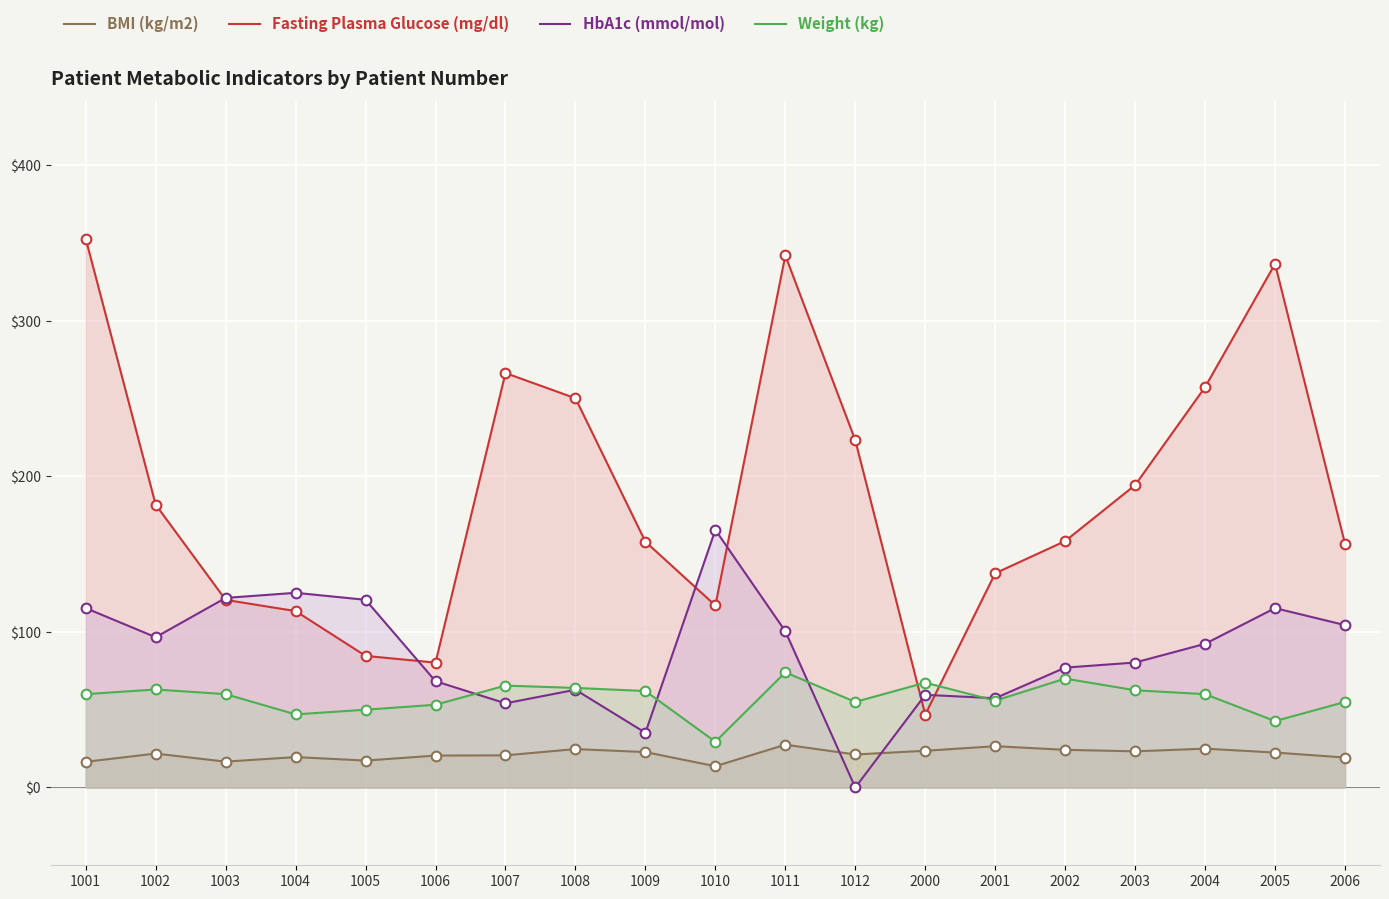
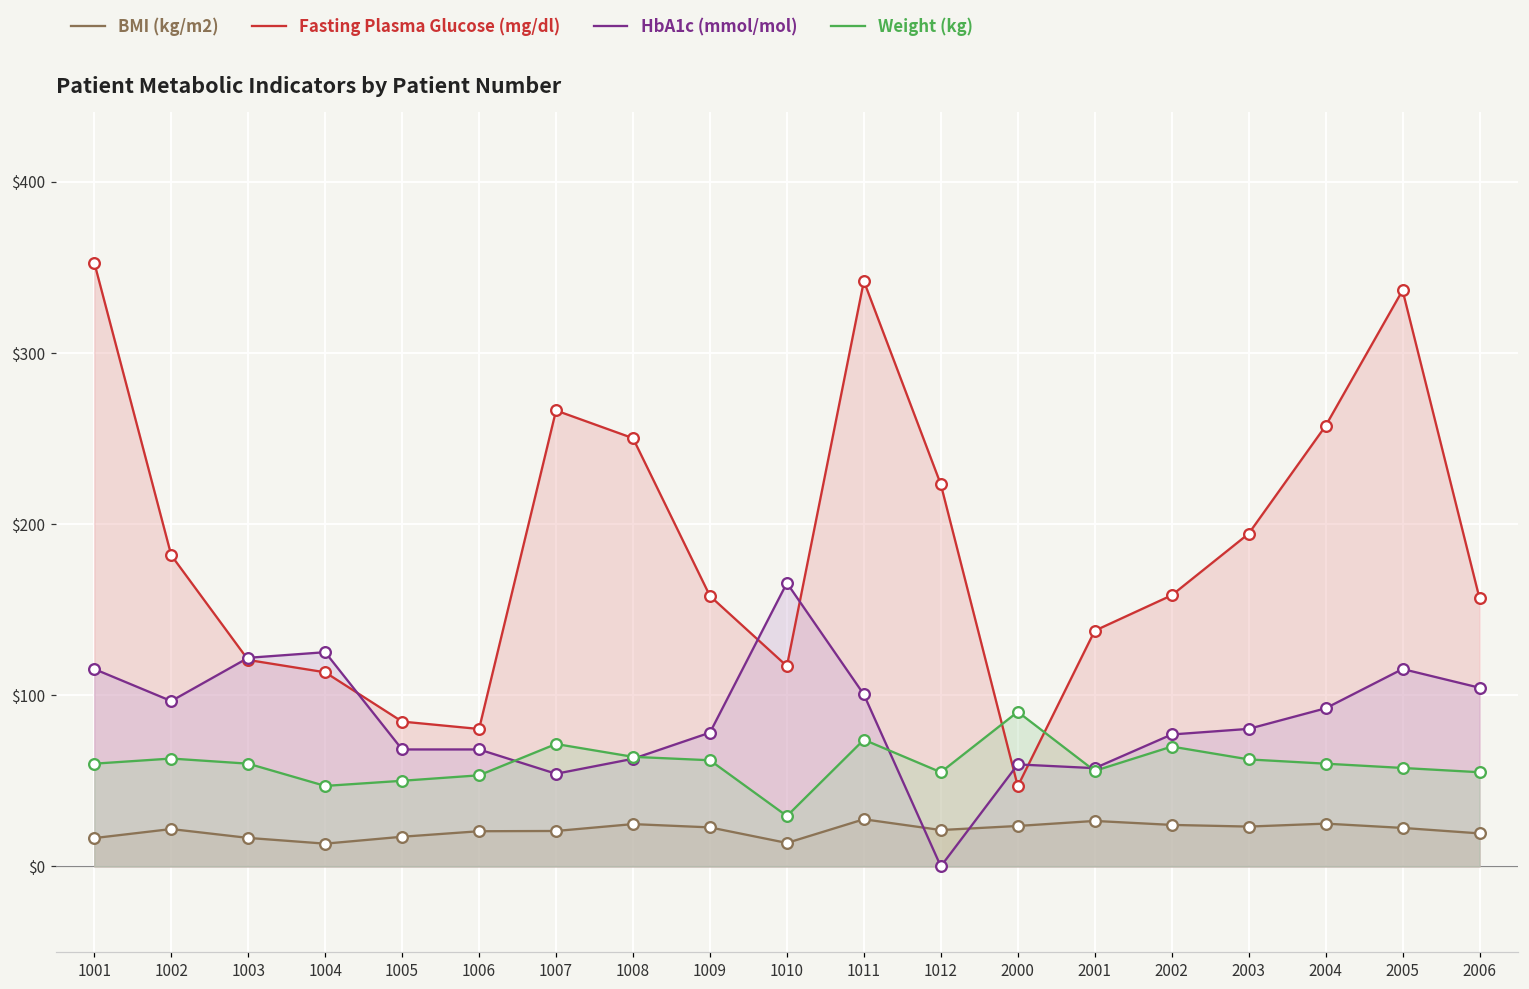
  {
    "BMI (kg/m2)": {
      "1001": "$17",
      "1002": "$22",
      "1003": "$17",
-     "1004": "$20",
+     "1004": "$13",
      "1005": "$17",
      "1006": "$21",
      "1007": "$21",
      "1008": "$25",
      "1009": "$23",
      "1010": "$14",
      "1011": "$28",
      "1012": "$21",
      "2000": "$24",
      "2001": "$27",
      "2002": "$24",
      "2003": "$23",
      "2004": "$25",
      "2005": "$22",
      "2006": "$19"
    },
    "Fasting Plasma Glucose (mg/dl)": {
      "1001": "$353",
      "1002": "$182",
      "1004": "$113",
      "1005": "$85",
      "1006": "$80",
      "1007": "$266",
      "1008": "$250",
      "1009": "$158",
      "1010": "$117",
      "1011": "$342",
      "1012": "$223",
      "2000": "$47",
      "2001": "$138",
      "2002": "$158",
      "2003": "$194",
      "2004": "$257",
      "2005": "$337",
      "2006": "$157"
    },
    "HbA1c (mmol/mol)": {
      "1001": "$115",
      "1002": "$97",
      "1004": "$125",
-     "1005": "$121",
+     "1005": "$68",
      "1006": "$68",
      "1007": "$54",
-     "1009": "$35",
+     "1009": "$78",
      "1010": "$166",
      "1011": "$100",
      "1012": "$0",
      "2000": "$60",
      "2002": "$77",
      "2003": "$80",
      "2004": "$92",
      "2005": "$115",
      "2006": "$104"
    },
    "Weight (kg)": {
      "1001": "$60",
      "1002": "$63",
      "1003": "$60",
      "1004": "$47",
      "1005": "$50",
      "1006": "$53",
-     "1007": "$66",
+     "1007": "$72",
      "1009": "$62",
      "1010": "$29",
      "1011": "$74",
      "1012": "$55",
-     "2000": "$67",
+     "2000": "$90",
      "2002": "$70",
      "2003": "$63",
      "2004": "$60",
-     "2005": "$43",
+     "2005": "$58",
      "2006": "$55"
    }
  }
